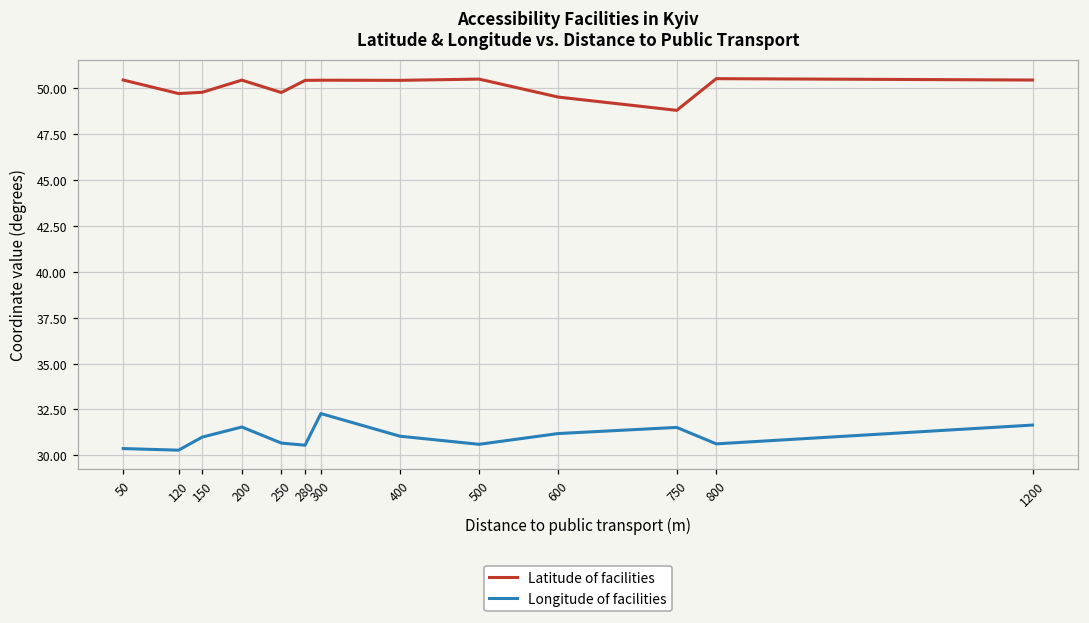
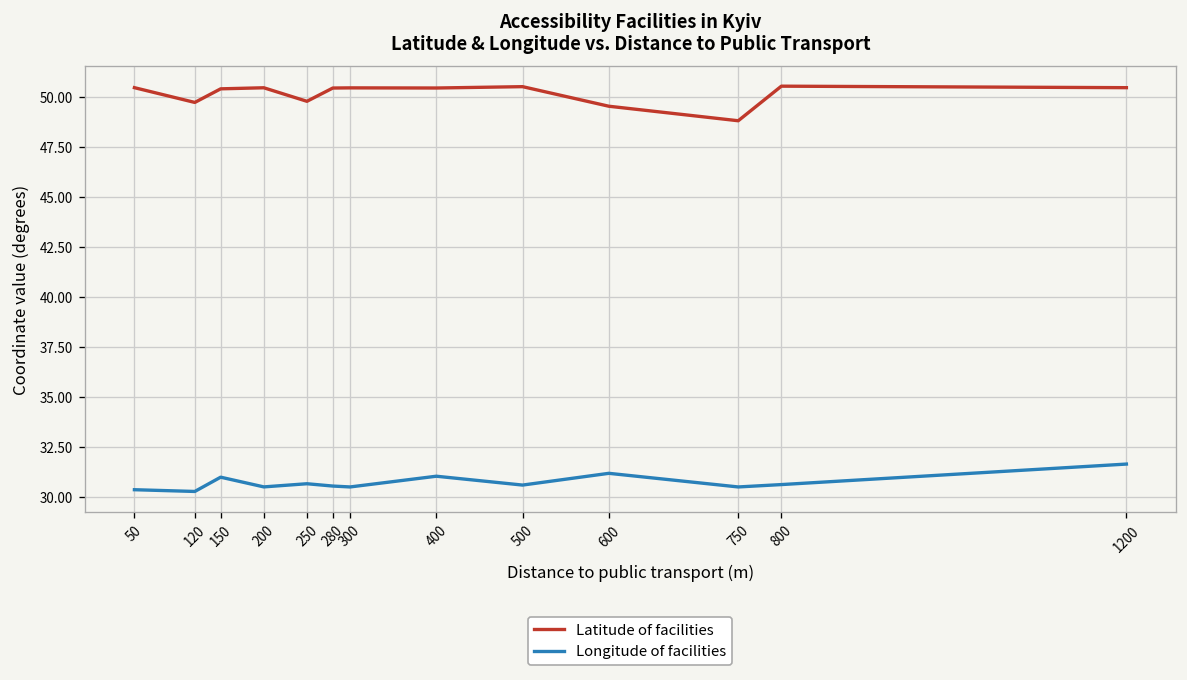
  {
    "Latitude of facilities": {
      "50": 50.5,
      "120": 49.7,
-     "150": 49.8,
+     "150": 50.4,
      "200": 50.4,
      "250": 49.8,
      "280": 50.4,
      "300": 50.4,
      "400": 50.4,
      "500": 50.5,
      "600": 49.5,
      "750": 48.8,
      "800": 50.5,
      "1200": 50.5
    },
    "Longitude of facilities": {
      "50": 30.4,
      "120": 30.3,
      "150": 31.0,
-     "200": 31.5,
+     "200": 30.5,
      "250": 30.7,
      "280": 30.5,
-     "300": 32.3,
+     "300": 30.5,
      "400": 31.0,
      "500": 30.6,
      "600": 31.2,
-     "750": 31.5,
+     "750": 30.5,
      "800": 30.6,
      "1200": 31.6
    }
  }
